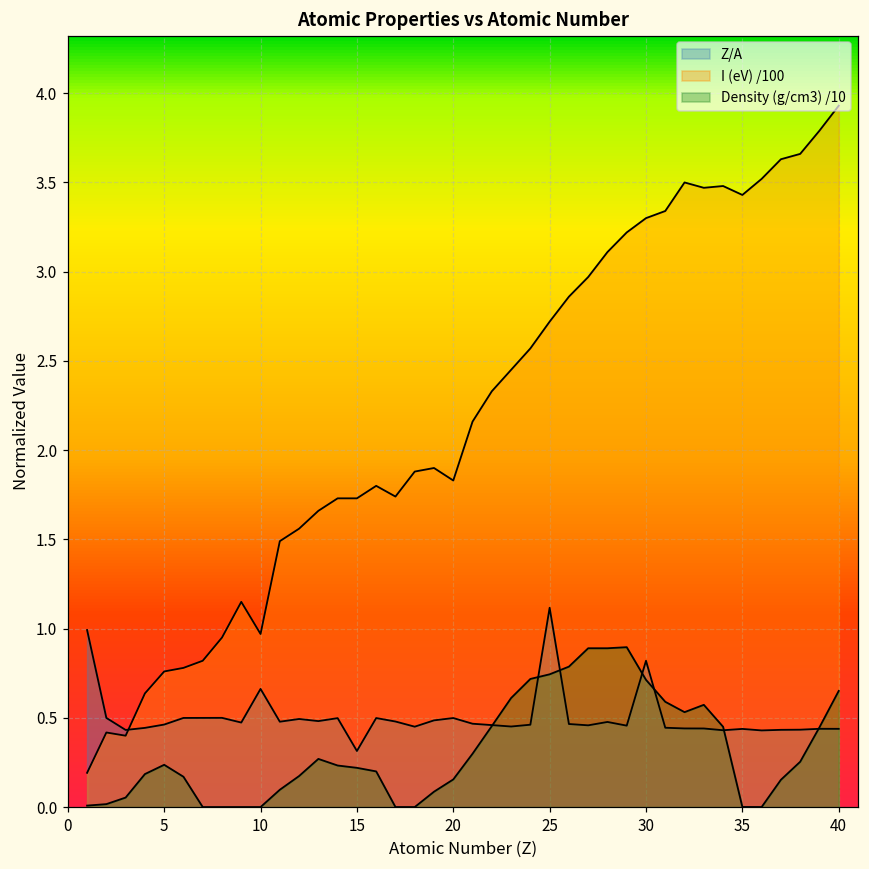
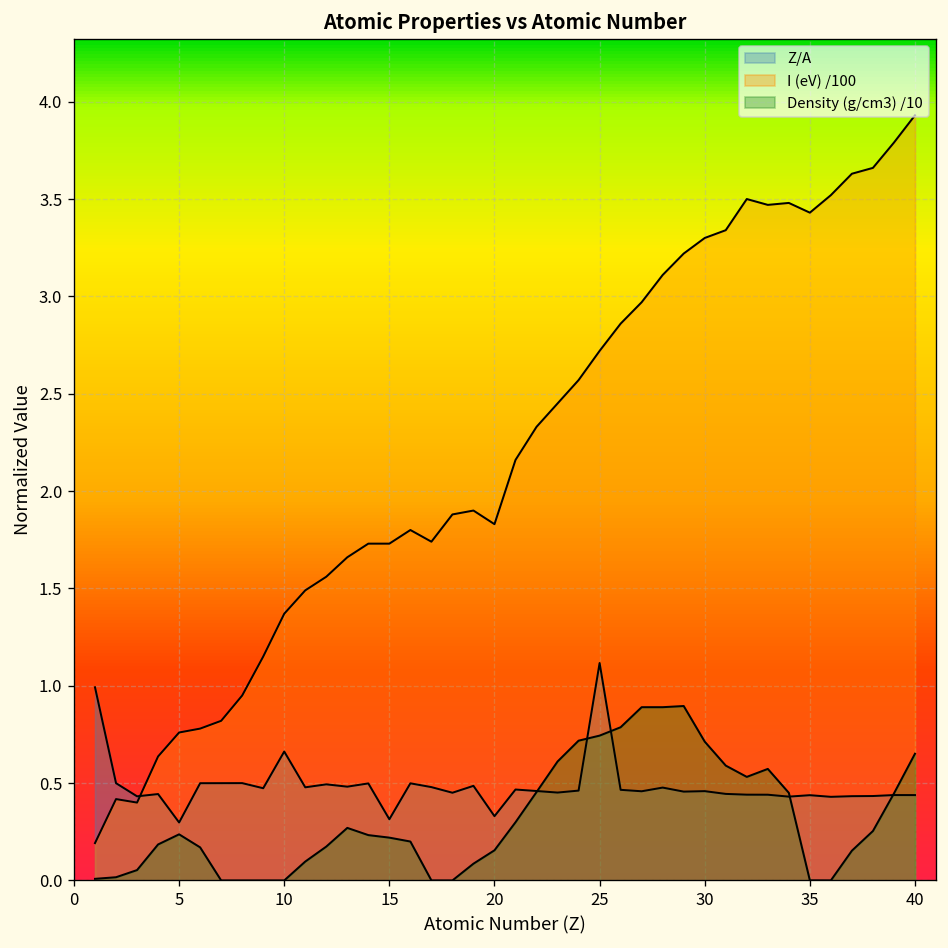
  {
    "Z/A": {
-     "5": 0.46,
+     "5": 0.30,
      "10": 0.66,
      "15": 0.31,
-     "20": 0.50,
+     "20": 0.33,
      "25": 1.12,
-     "30": 0.82,
+     "30": 0.46,
      "35": 0.44,
      "40": 0.44
    },
    "I (eV) /100": {
      "5": 0.76,
-     "10": 0.97,
+     "10": 1.37,
      "15": 1.73,
      "20": 1.83,
      "25": 2.72,
      "30": 3.30,
      "35": 3.43
    },
    "Density (g/cm3) /10": {
      "5": 0.24,
      "10": 0.00,
      "15": 0.22,
      "20": 0.16,
      "25": 0.74,
      "30": 0.71,
      "35": 0.00,
      "40": 0.65
    }
  }
